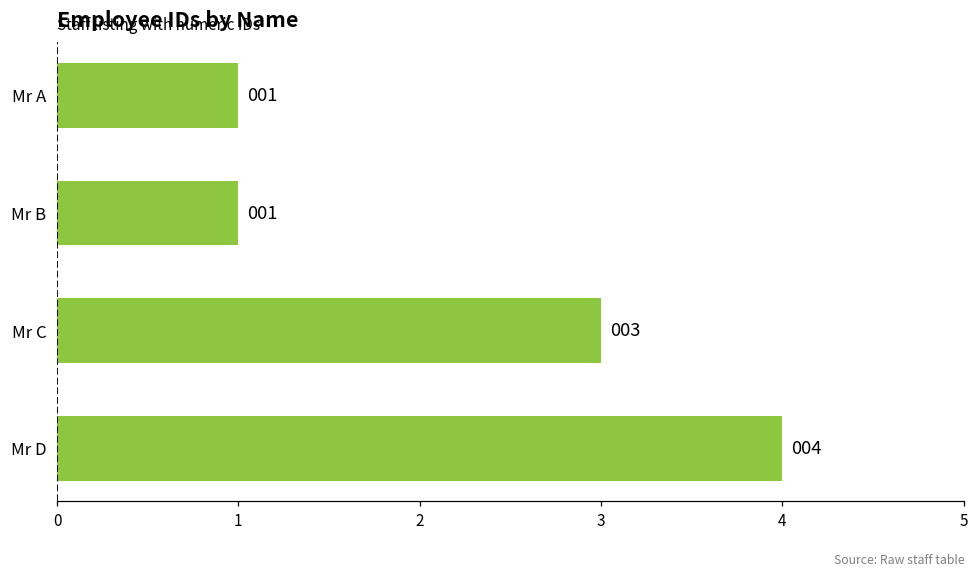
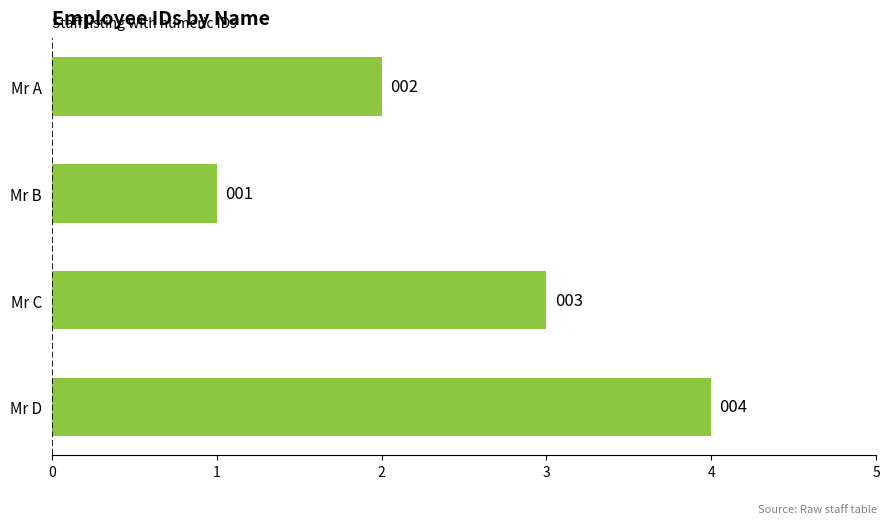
  {
-   "Mr A": "001",
+   "Mr A": "002",
    "Mr B": "001",
    "Mr C": "003",
    "Mr D": "004"
  }
